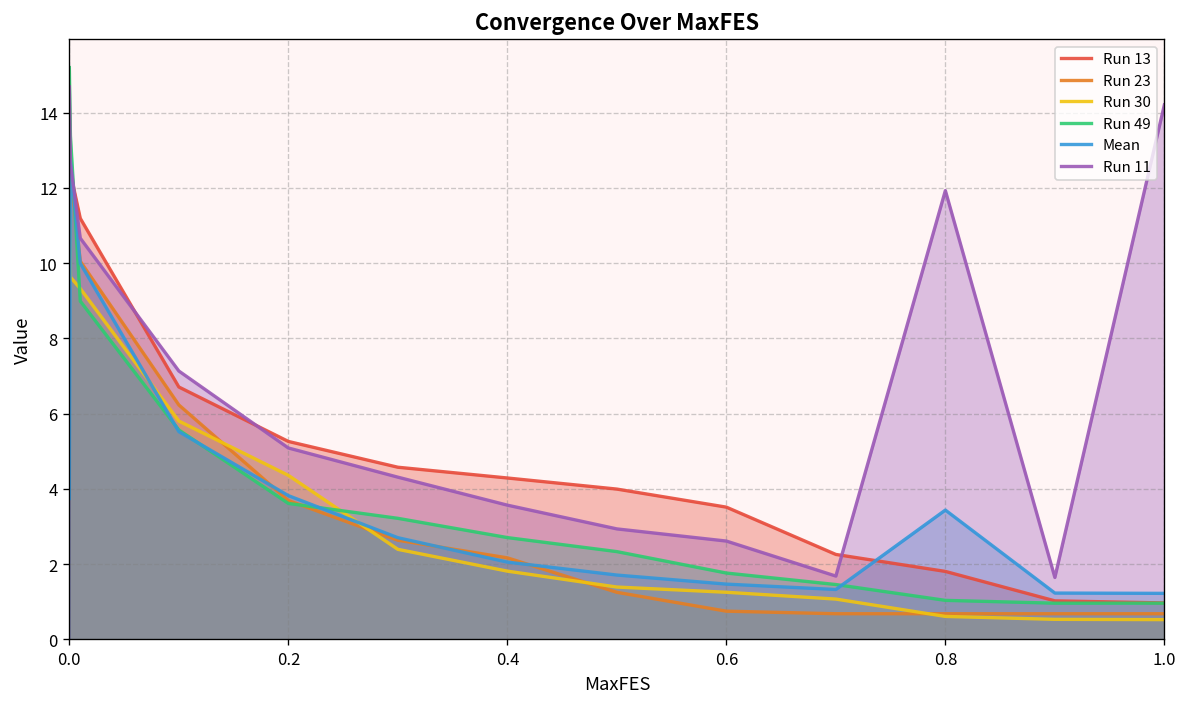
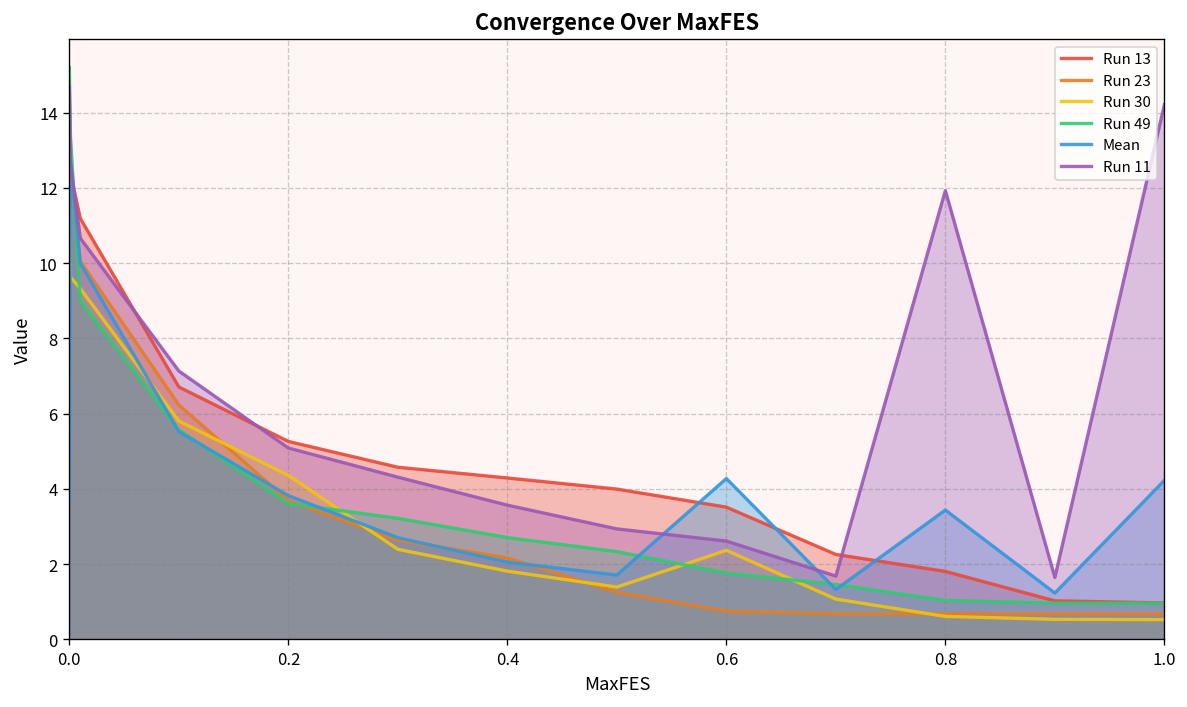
  {
    "Run 30": {
      "0.2": 4.4,
      "0.4": 1.8,
-     "0.6": 1.3,
+     "0.6": 2.4,
      "1.0": 0.5
    },
    "Run 49": {
      "0.0": 15.2,
      "0.4": 2.7,
      "0.6": 1.8,
      "0.8": 1.0
    },
    "Mean": {
      "0.0": 3.7,
      "0.2": 3.8,
      "0.4": 2.1,
-     "0.6": 1.5,
+     "0.6": 4.3,
      "0.8": 3.4,
-     "1.0": 1.2
+     "1.0": 4.2
    },
    "Run 11": {
      "0.0": 14.7,
      "0.2": 5.1,
      "0.4": 3.6,
      "0.6": 2.6,
      "0.8": 11.9,
      "1.0": 14.2
    }
  }
